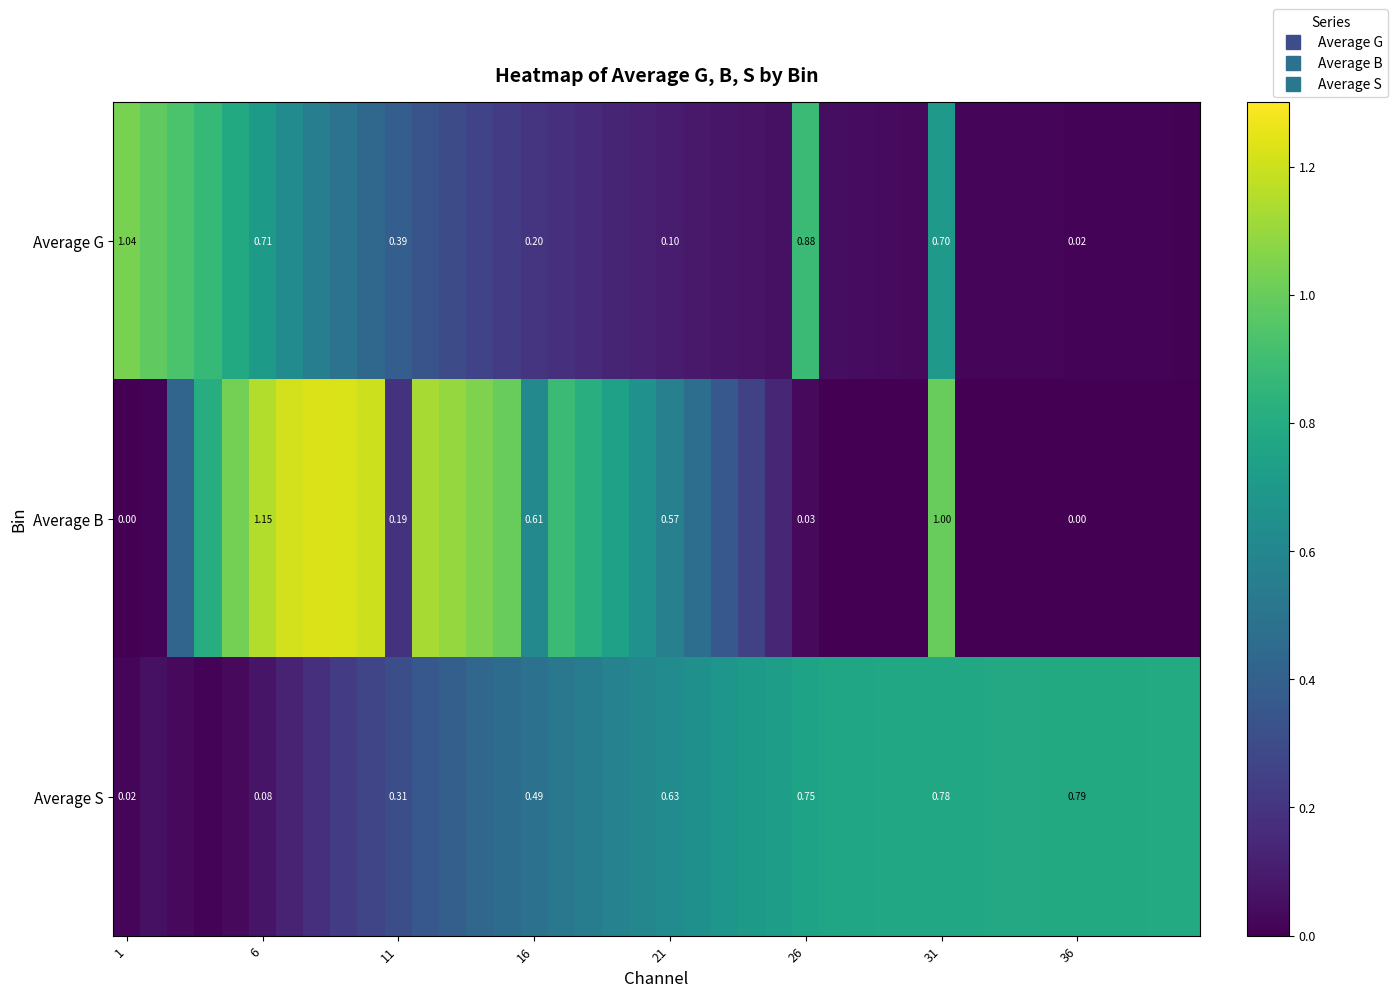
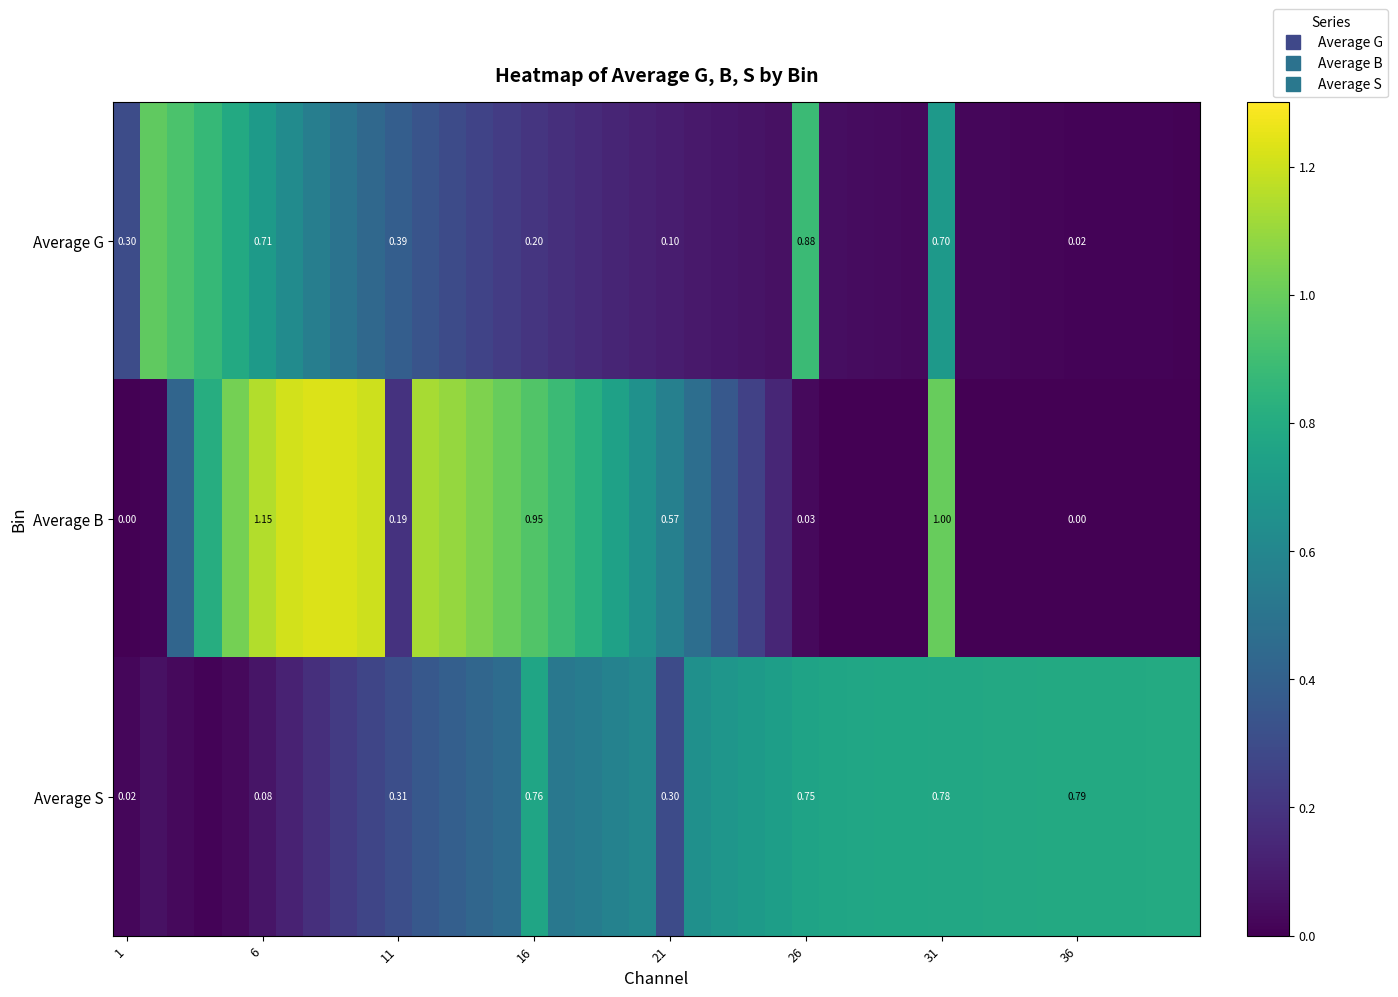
  {
    "Average G": {
-     "1": 1.04,
+     "1": 0.30,
      "6": 0.71,
      "11": 0.39,
      "16": 0.20,
      "21": 0.10,
      "26": 0.88,
      "31": 0.70,
      "36": 0.02
    },
    "Average B": {
      "1": 0.00,
      "6": 1.15,
      "11": 0.19,
-     "16": 0.61,
+     "16": 0.95,
      "21": 0.57,
      "26": 0.03,
      "31": 1.00,
      "36": 0.00
    },
    "Average S": {
      "1": 0.02,
      "6": 0.08,
      "11": 0.31,
-     "16": 0.49,
-     "21": 0.63,
+     "16": 0.76,
+     "21": 0.30,
      "26": 0.75,
      "31": 0.78,
      "36": 0.79
    }
  }
